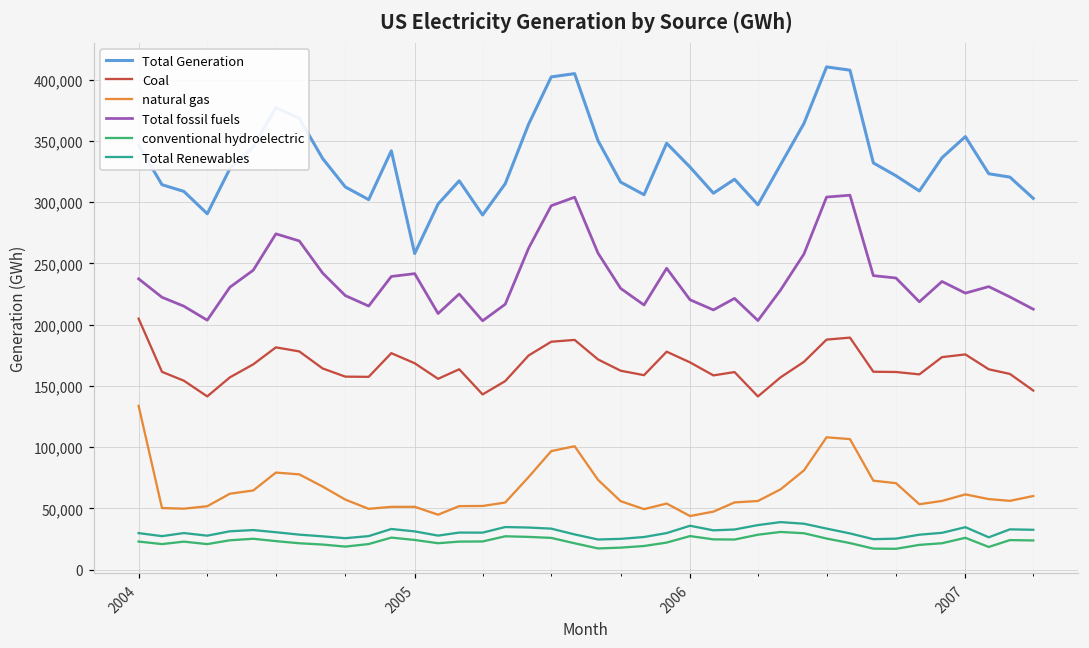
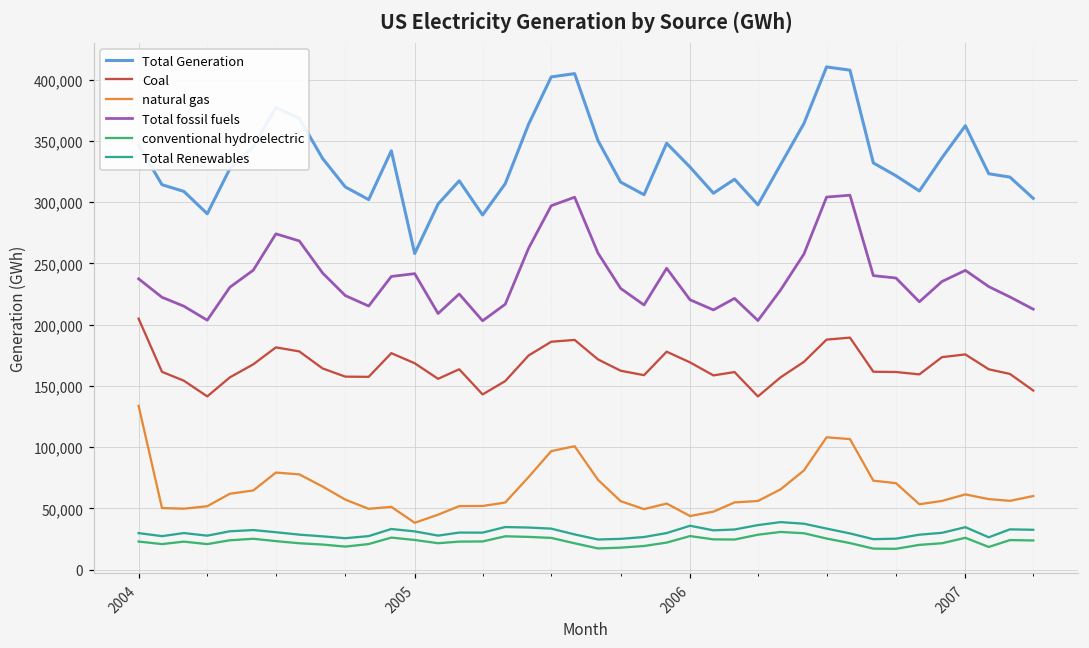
  {
    "Total Generation": {
      "2005": "258,000",
      "2006": "329,000",
-     "2007": "354,000"
+     "2007": "362,000"
    },
    "Coal": {
      "2004": "205,000",
      "2005": "169,000",
      "2006": "169,000",
      "2007": "176,000"
    },
    "natural gas": {
      "2004": "134,000",
-     "2005": "51,000",
+     "2005": "38,000",
      "2006": "44,000",
      "2007": "61,000"
    },
    "Total fossil fuels": {
      "2004": "237,000",
      "2005": "242,000",
      "2006": "220,000",
-     "2007": "226,000"
+     "2007": "244,000"
    }
  }
